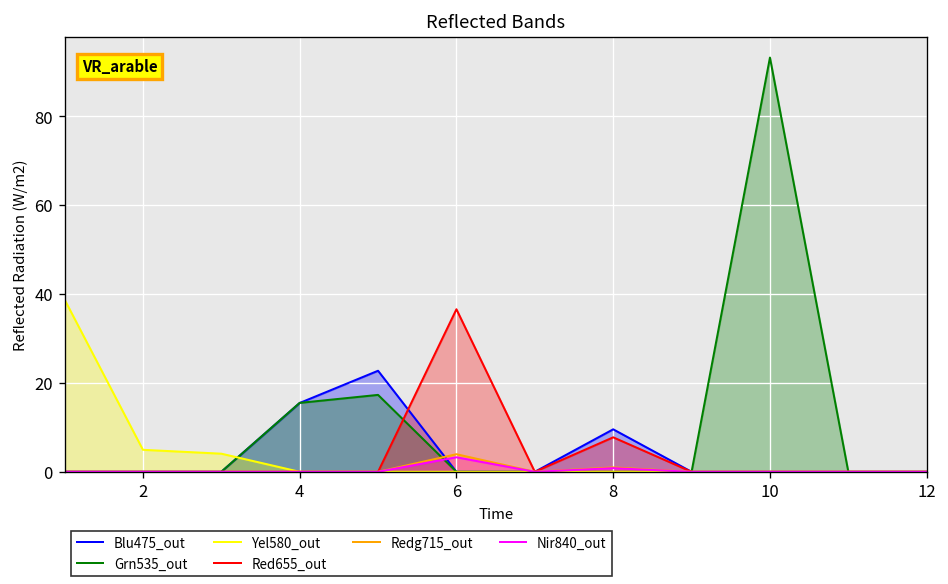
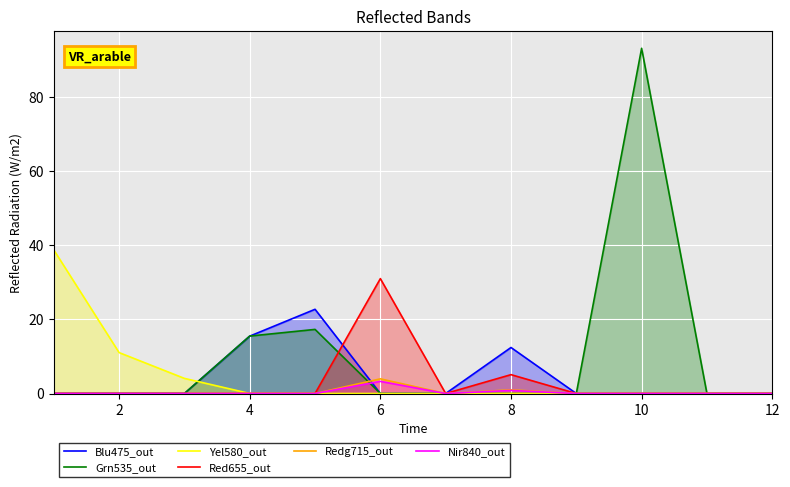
  {
    "Blu475_out": {
-     "8": 10
+     "8": 12
    },
    "Grn535_out": {
      "10": 93
    },
    "Yel580_out": {
-     "2": 5
+     "2": 11
    },
    "Red655_out": {
-     "6": 37,
-     "8": 8
+     "6": 31,
+     "8": 5
    },
    "Redg715_out": {
      "6": 4
    },
    "Nir840_out": {
      "6": 3
    }
  }
